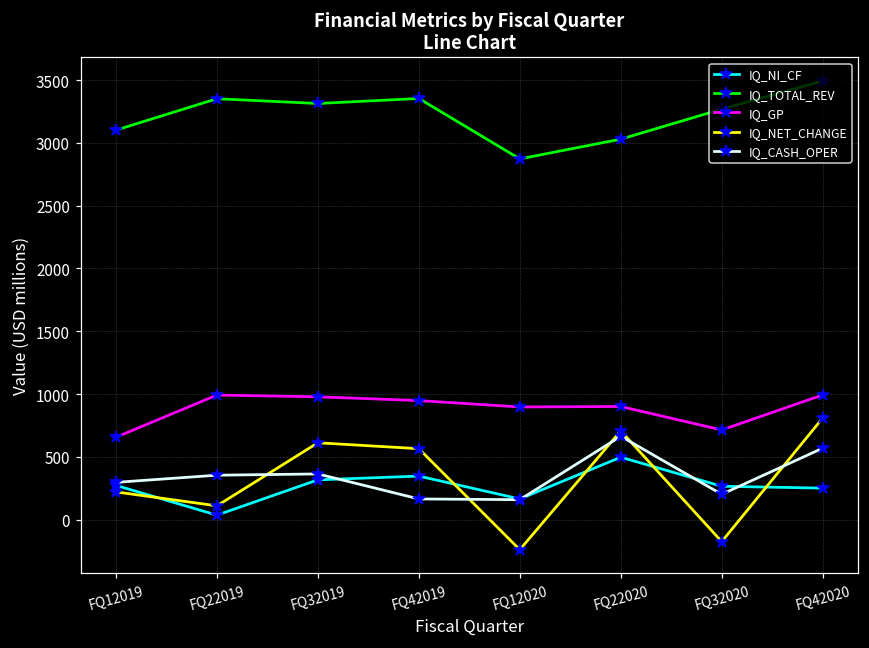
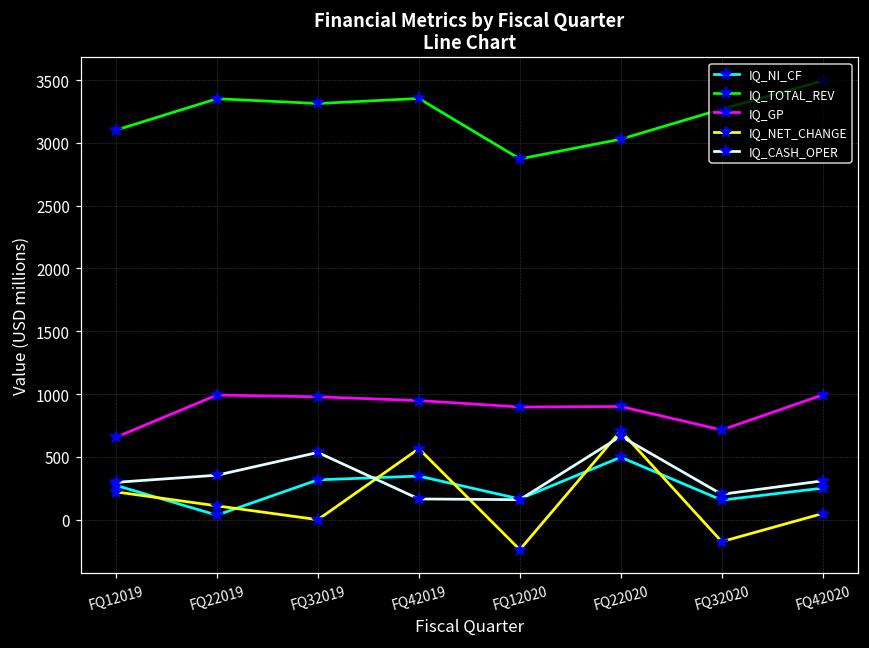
  {
    "IQ_NI_CF": {
      "FQ12019": 270,
      "FQ22019": 40,
      "FQ32019": 320,
      "FQ42019": 350,
      "FQ22020": 500,
-     "FQ32020": 270,
+     "FQ32020": 160,
      "FQ42020": 250
    },
    "IQ_TOTAL_REV": {
      "FQ12019": 3100,
      "FQ22019": 3350,
      "FQ32019": 3310,
      "FQ42019": 3350,
      "FQ12020": 2870,
      "FQ22020": 3030
    },
    "IQ_GP": {
      "FQ12019": 660,
      "FQ22019": 990,
      "FQ32019": 980,
      "FQ42019": 950,
      "FQ12020": 900,
      "FQ22020": 900,
      "FQ32020": 710,
      "FQ42020": 990
    },
    "IQ_NET_CHANGE": {
      "FQ12019": 220,
      "FQ22019": 110,
-     "FQ32019": 610,
+     "FQ32019": 0,
      "FQ42019": 570,
      "FQ12020": -240,
      "FQ22020": 710,
      "FQ32020": -180,
-     "FQ42020": 810
+     "FQ42020": 50
    },
    "IQ_CASH_OPER": {
      "FQ12019": 300,
      "FQ22019": 350,
-     "FQ32019": 360,
+     "FQ32019": 540,
      "FQ42019": 170,
      "FQ22020": 660,
      "FQ32020": 200,
-     "FQ42020": 570
+     "FQ42020": 310
    }
  }
